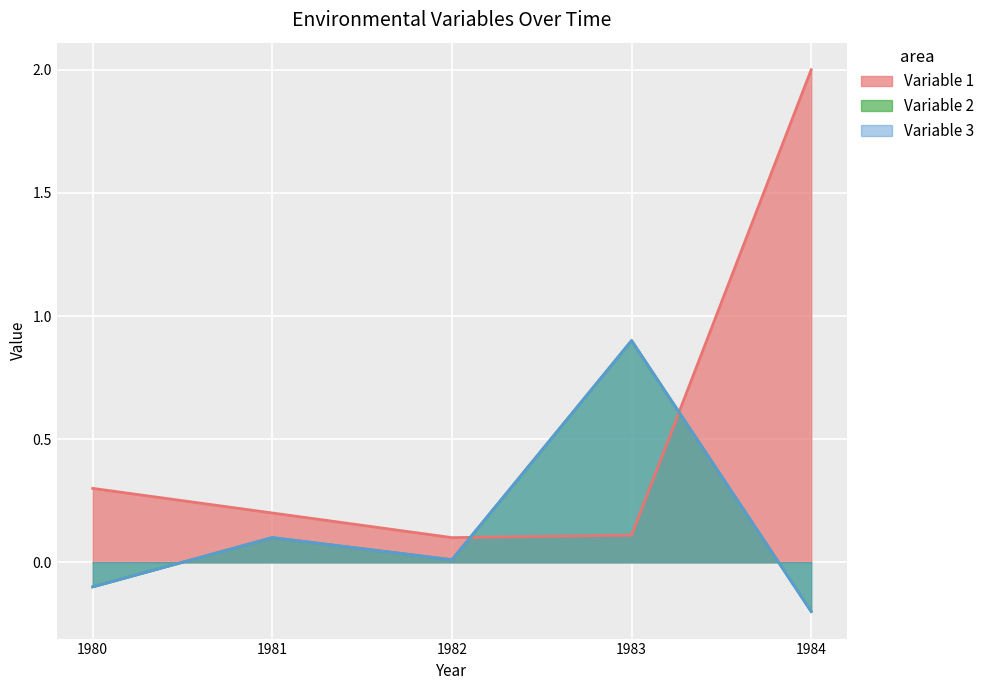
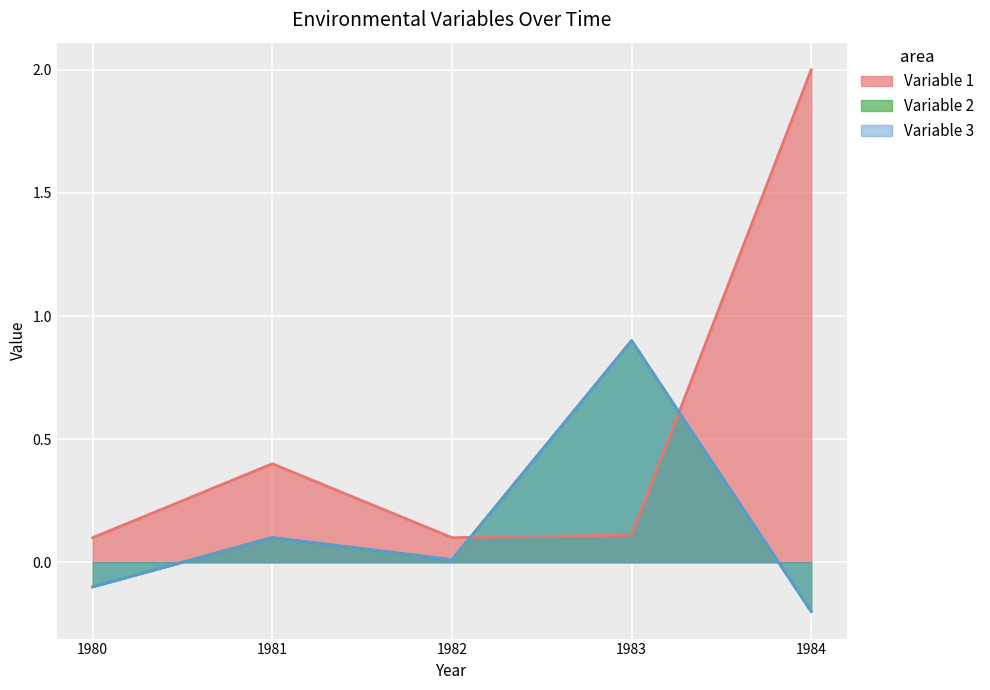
  {
    "Variable 1": {
-     "1980": 0.3,
-     "1981": 0.2,
+     "1980": 0.1,
+     "1981": 0.4,
      "1982": 0.1,
      "1983": 0.1,
      "1984": 2.0
    }
  }
